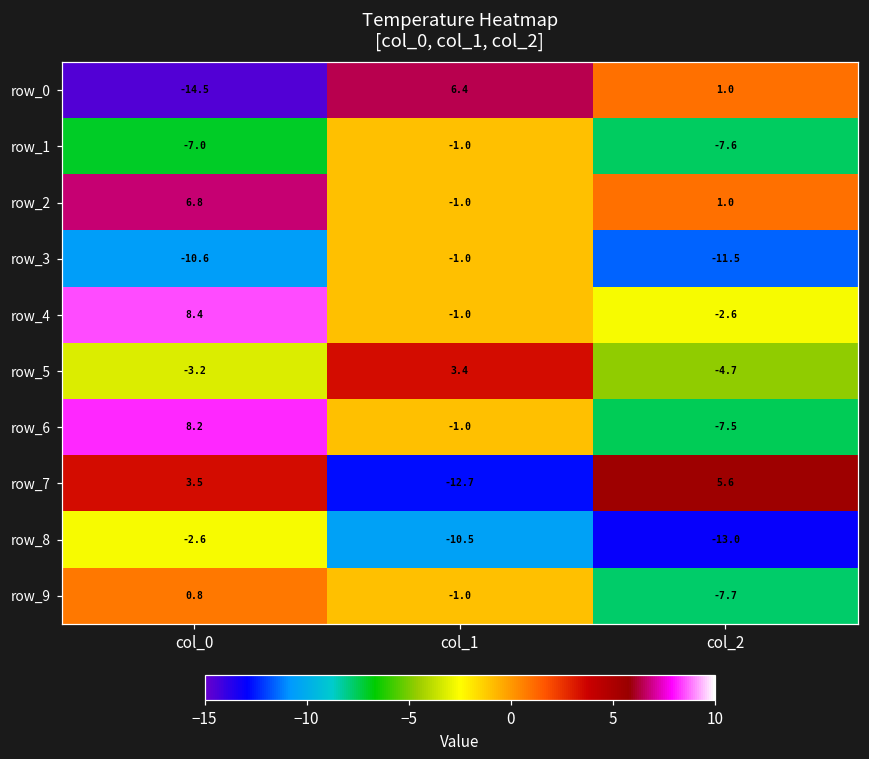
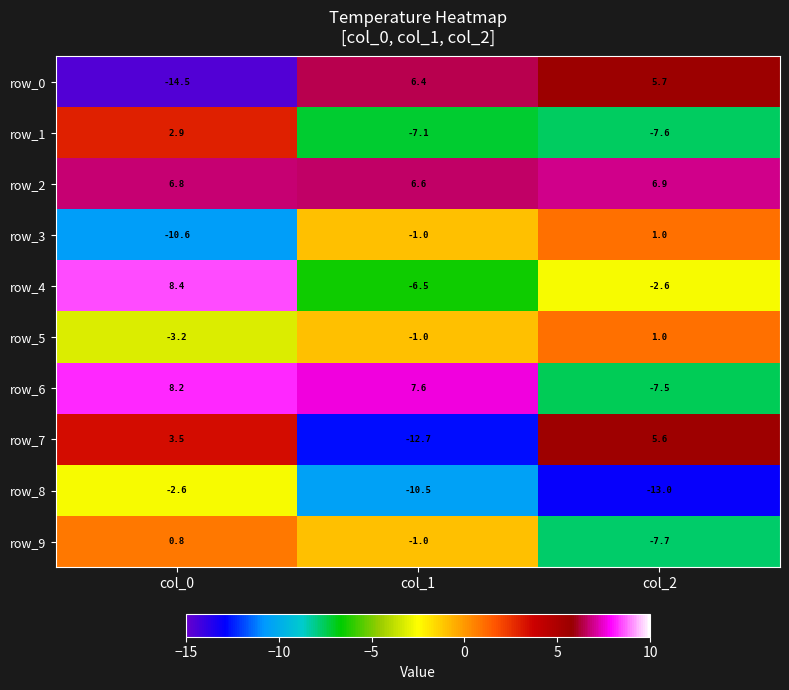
  {
    "row_0": {
      "col_0": -14.5,
      "col_1": 6.4,
-     "col_2": 1.0
+     "col_2": 5.7
    },
    "row_1": {
-     "col_0": -7.0,
-     "col_1": -1.0,
+     "col_0": 2.9,
+     "col_1": -7.1,
      "col_2": -7.6
    },
    "row_2": {
      "col_0": 6.8,
-     "col_1": -1.0,
-     "col_2": 1.0
+     "col_1": 6.6,
+     "col_2": 6.9
    },
    "row_3": {
      "col_0": -10.6,
      "col_1": -1.0,
-     "col_2": -11.5
+     "col_2": 1.0
    },
    "row_4": {
      "col_0": 8.4,
-     "col_1": -1.0,
+     "col_1": -6.5,
      "col_2": -2.6
    },
    "row_5": {
      "col_0": -3.2,
-     "col_1": 3.4,
-     "col_2": -4.7
+     "col_1": -1.0,
+     "col_2": 1.0
    },
    "row_6": {
      "col_0": 8.2,
-     "col_1": -1.0,
+     "col_1": 7.6,
      "col_2": -7.5
    },
    "row_7": {
      "col_0": 3.5,
      "col_1": -12.7,
      "col_2": 5.6
    },
    "row_8": {
      "col_0": -2.6,
      "col_1": -10.5,
      "col_2": -13.0
    },
    "row_9": {
      "col_0": 0.8,
      "col_1": -1.0,
      "col_2": -7.7
    }
  }
